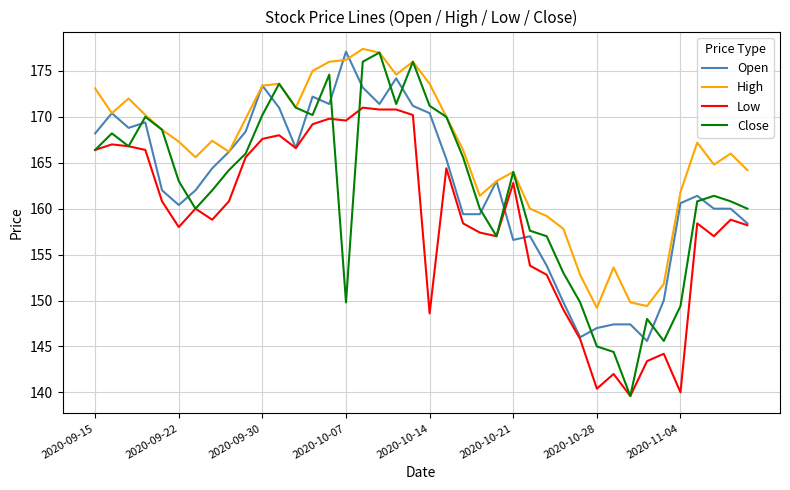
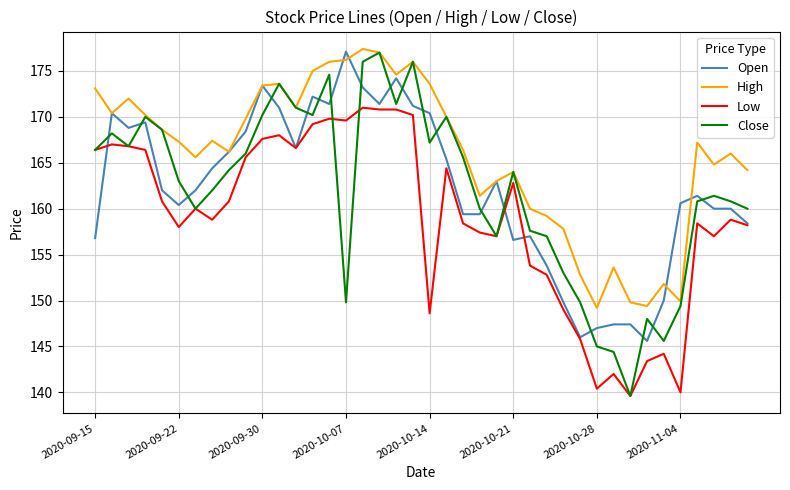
  {
    "Open": {
-     "2020-09-15": 168,
+     "2020-09-15": 157,
      "2020-09-22": 160,
      "2020-10-07": 177,
      "2020-10-14": 170,
      "2020-10-21": 157,
      "2020-10-28": 147,
      "2020-11-04": 161
    },
    "High": {
      "2020-09-15": 173,
      "2020-09-22": 167,
      "2020-10-07": 176,
      "2020-10-14": 174,
      "2020-10-28": 149,
-     "2020-11-04": 162
+     "2020-11-04": 150
    },
    "Low": {
      "2020-09-22": 158,
      "2020-09-30": 168,
      "2020-10-07": 170,
      "2020-10-14": 149,
      "2020-10-21": 163,
      "2020-10-28": 140,
      "2020-11-04": 140
    },
    "Close": {
      "2020-09-22": 163,
      "2020-09-30": 170,
      "2020-10-07": 150,
-     "2020-10-14": 171,
+     "2020-10-14": 167,
      "2020-10-28": 145,
      "2020-11-04": 149
    }
  }
